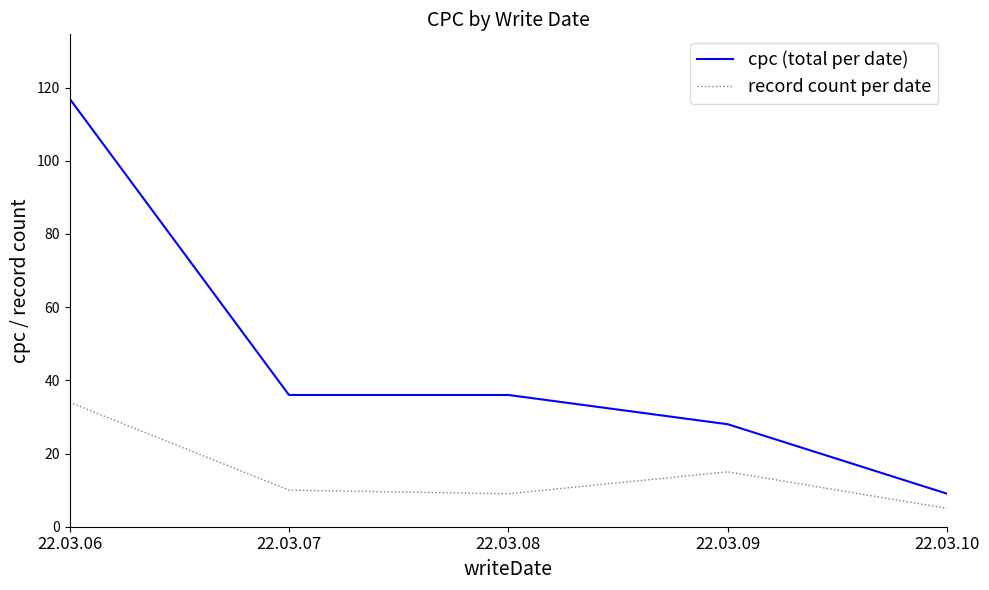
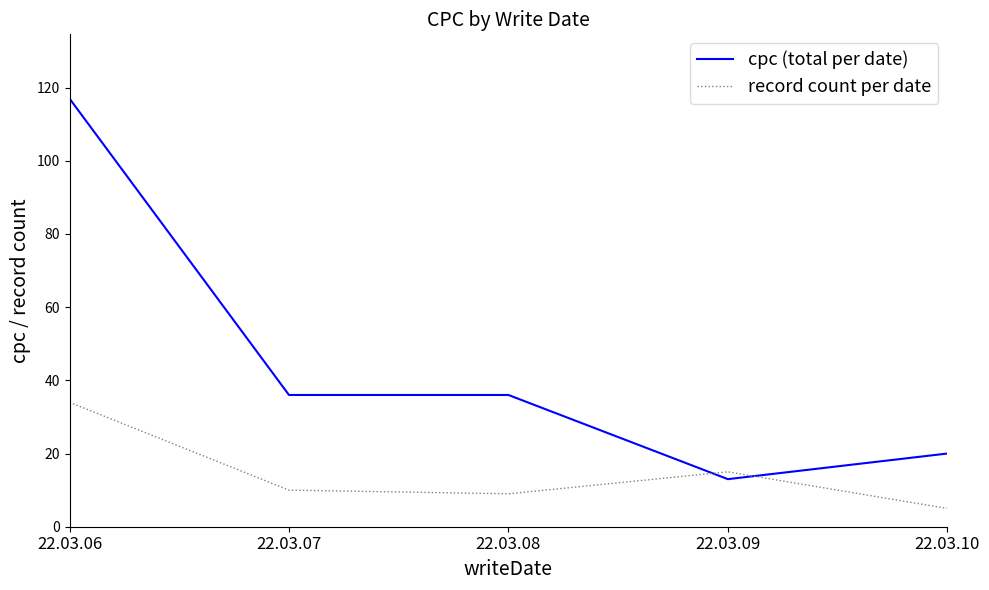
  {
    "cpc (total per date)": {
      "22.03.06": 117,
      "22.03.07": 36,
      "22.03.08": 36,
-     "22.03.09": 28,
-     "22.03.10": 9
+     "22.03.09": 13,
+     "22.03.10": 20
    },
    "record count per date": {
      "22.03.06": 34,
      "22.03.07": 10,
      "22.03.08": 9,
      "22.03.09": 15,
      "22.03.10": 5
    }
  }
